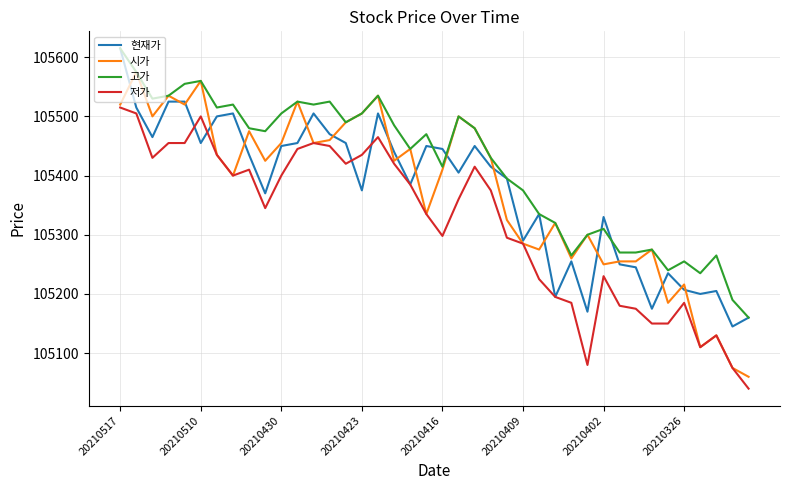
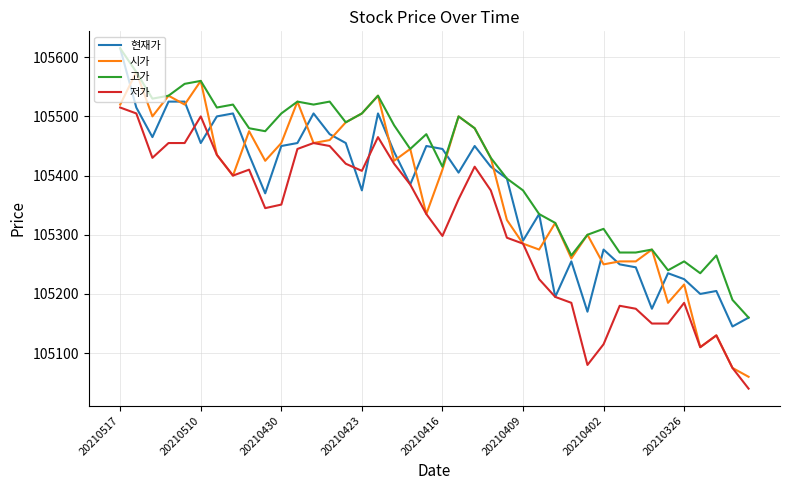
  {
    "현재가": {
      "20210510": 105460,
      "20210430": 105450,
      "20210423": 105380,
      "20210416": 105450,
      "20210409": 105290,
-     "20210402": 105330,
-     "20210326": 105210
+     "20210402": 105280,
+     "20210326": 105230
    },
    "시가": {
      "20210517": 105520,
      "20210430": 105460,
      "20210416": 105410,
      "20210402": 105250,
      "20210326": 105220
    },
    "고가": {
      "20210430": 105510,
      "20210416": 105420,
      "20210409": 105380,
      "20210402": 105310,
      "20210326": 105260
    },
    "저가": {
      "20210517": 105520,
      "20210510": 105500,
-     "20210430": 105400,
-     "20210423": 105440,
+     "20210430": 105350,
+     "20210423": 105410,
      "20210416": 105300,
-     "20210402": 105230,
+     "20210402": 105120,
      "20210326": 105190
    }
  }
